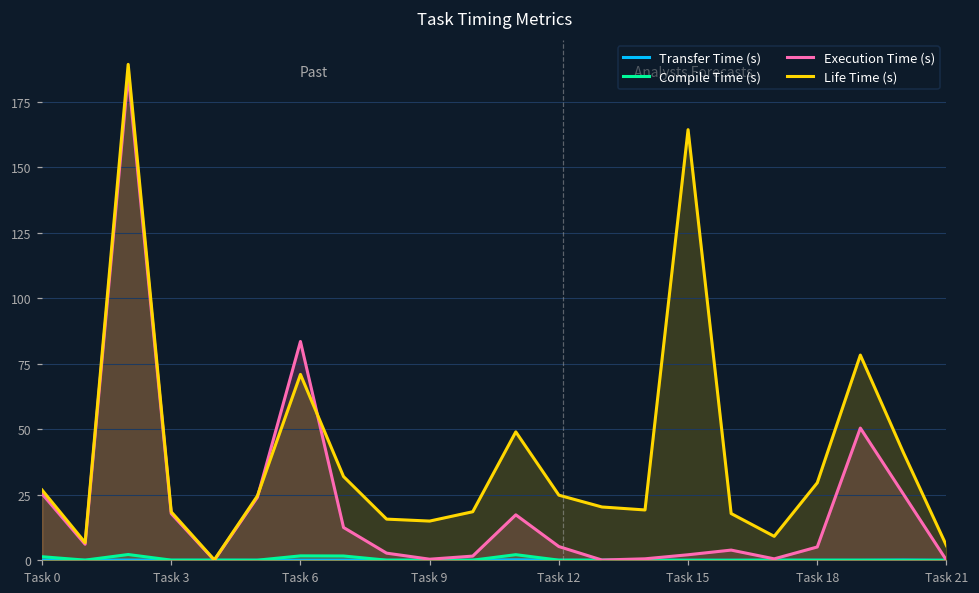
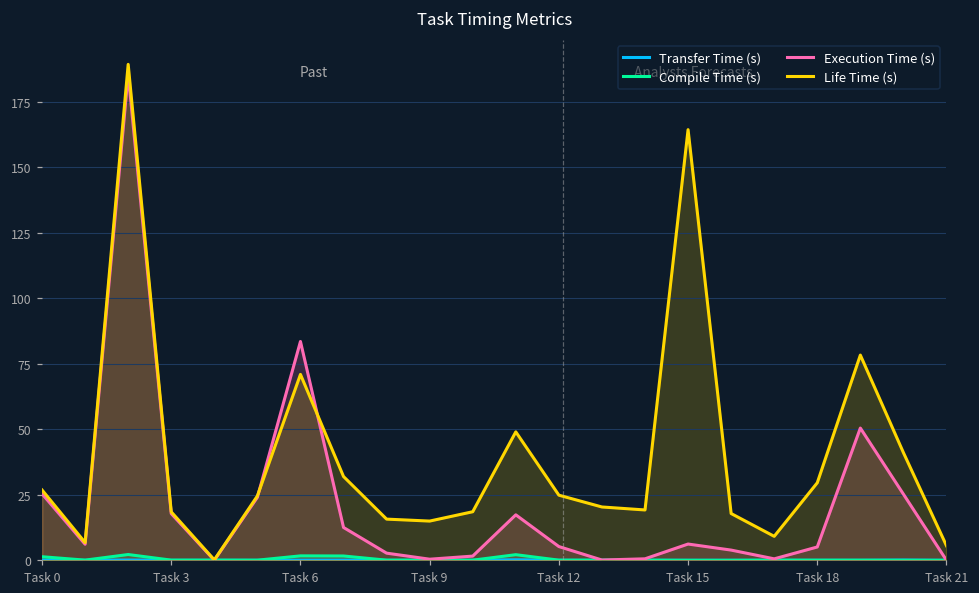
  {
    "Transfer Time (s)": {
      "Task 0": 0,
      "Task 6": 0
    },
    "Compile Time (s)": {
      "Task 0": 1,
      "Task 6": 2
    },
    "Execution Time (s)": {
      "Task 0": 25,
      "Task 6": 83,
      "Task 12": 5,
-     "Task 15": 2,
+     "Task 15": 6,
      "Task 18": 5
    },
    "Life Time (s)": {
      "Task 0": 27,
      "Task 6": 71,
      "Task 9": 15,
      "Task 12": 25,
      "Task 15": 164,
      "Task 18": 30,
      "Task 21": 6
    }
  }
